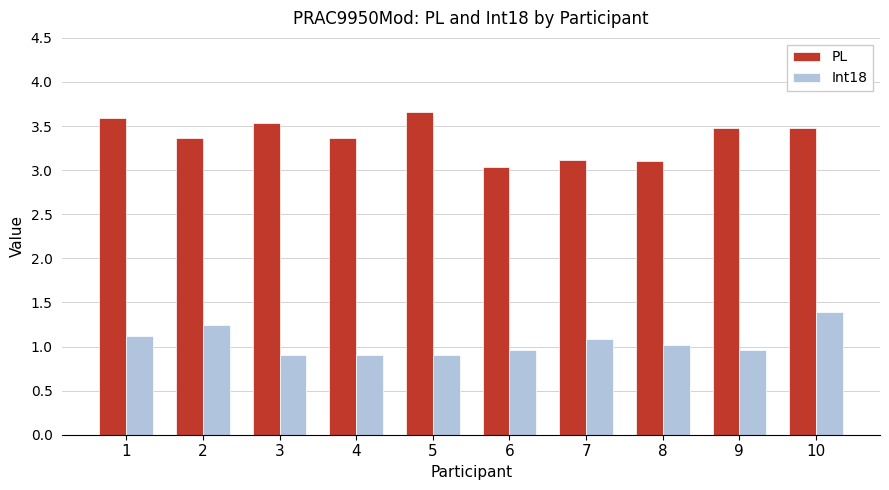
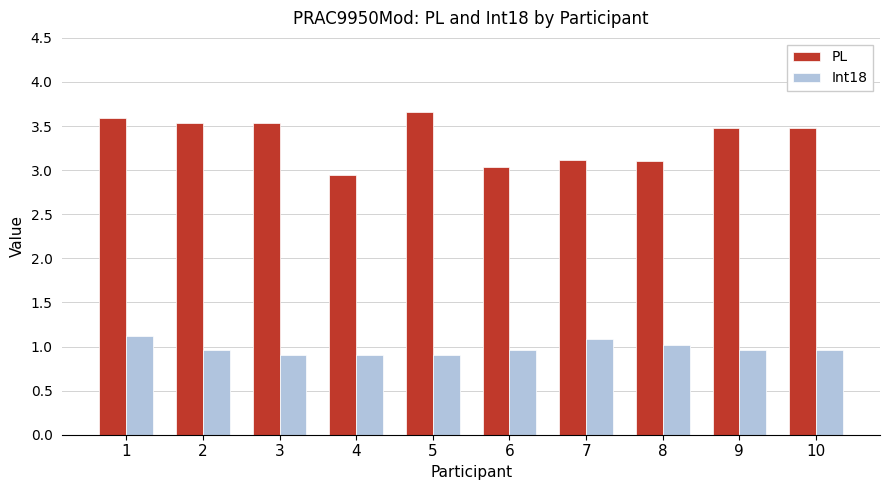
  {
    "PL": {
      "1": 3.6,
-     "2": 3.4,
+     "2": 3.5,
      "3": 3.5,
-     "4": 3.4,
+     "4": 3.0,
      "5": 3.7,
      "6": 3.0,
      "7": 3.1,
      "8": 3.1,
      "9": 3.5,
      "10": 3.5
    },
    "Int18": {
      "1": 1.1,
-     "2": 1.2,
+     "2": 1.0,
      "3": 0.9,
      "4": 0.9,
      "5": 0.9,
      "6": 1.0,
      "7": 1.1,
      "8": 1.0,
      "9": 1.0,
-     "10": 1.4
+     "10": 1.0
    }
  }
